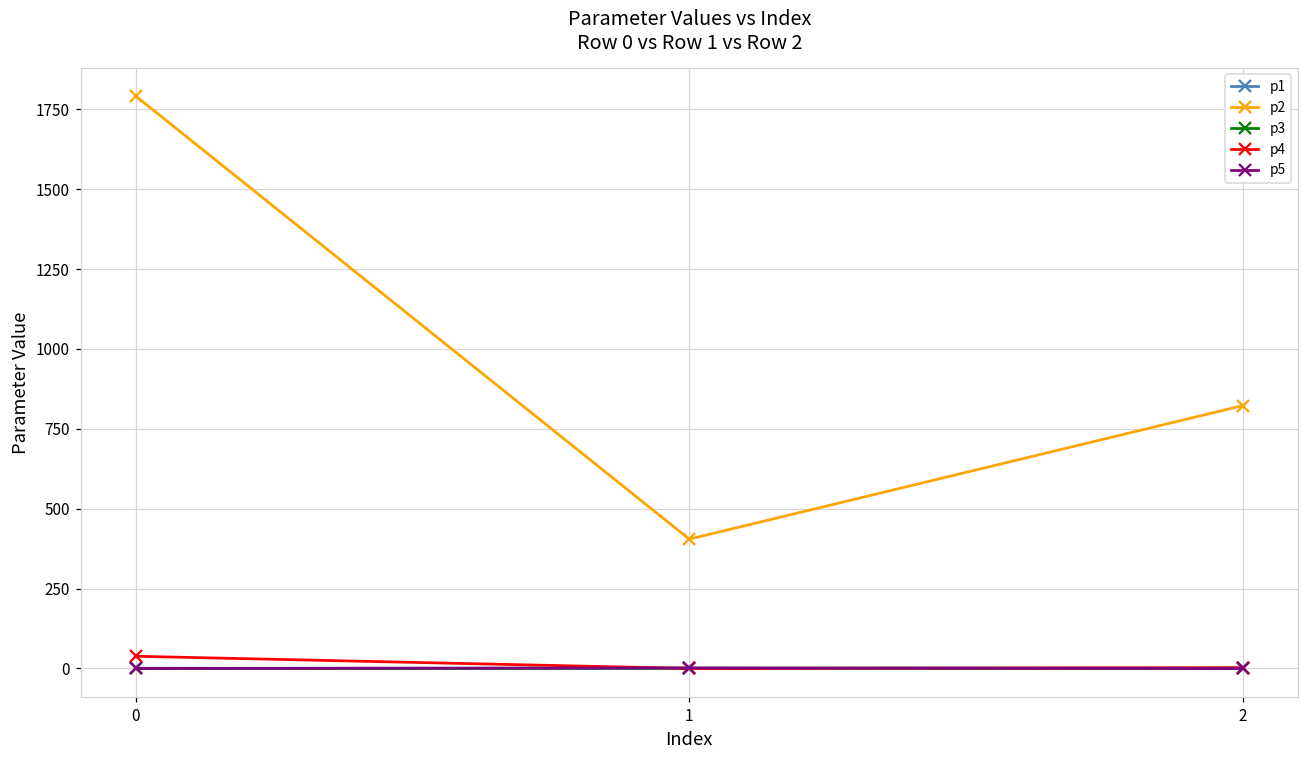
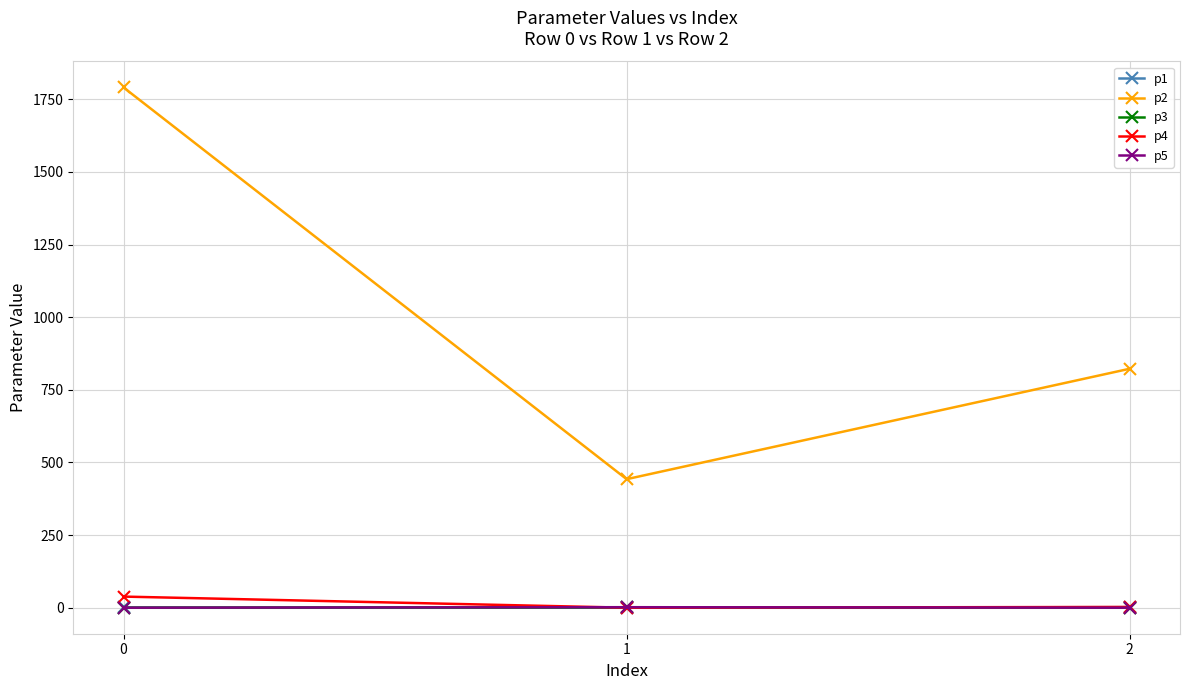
  {
    "p2": {
      "0": 1790,
-     "1": 400,
+     "1": 440,
      "2": 820
    },
    "p4": {
      "0": 40
    }
  }
